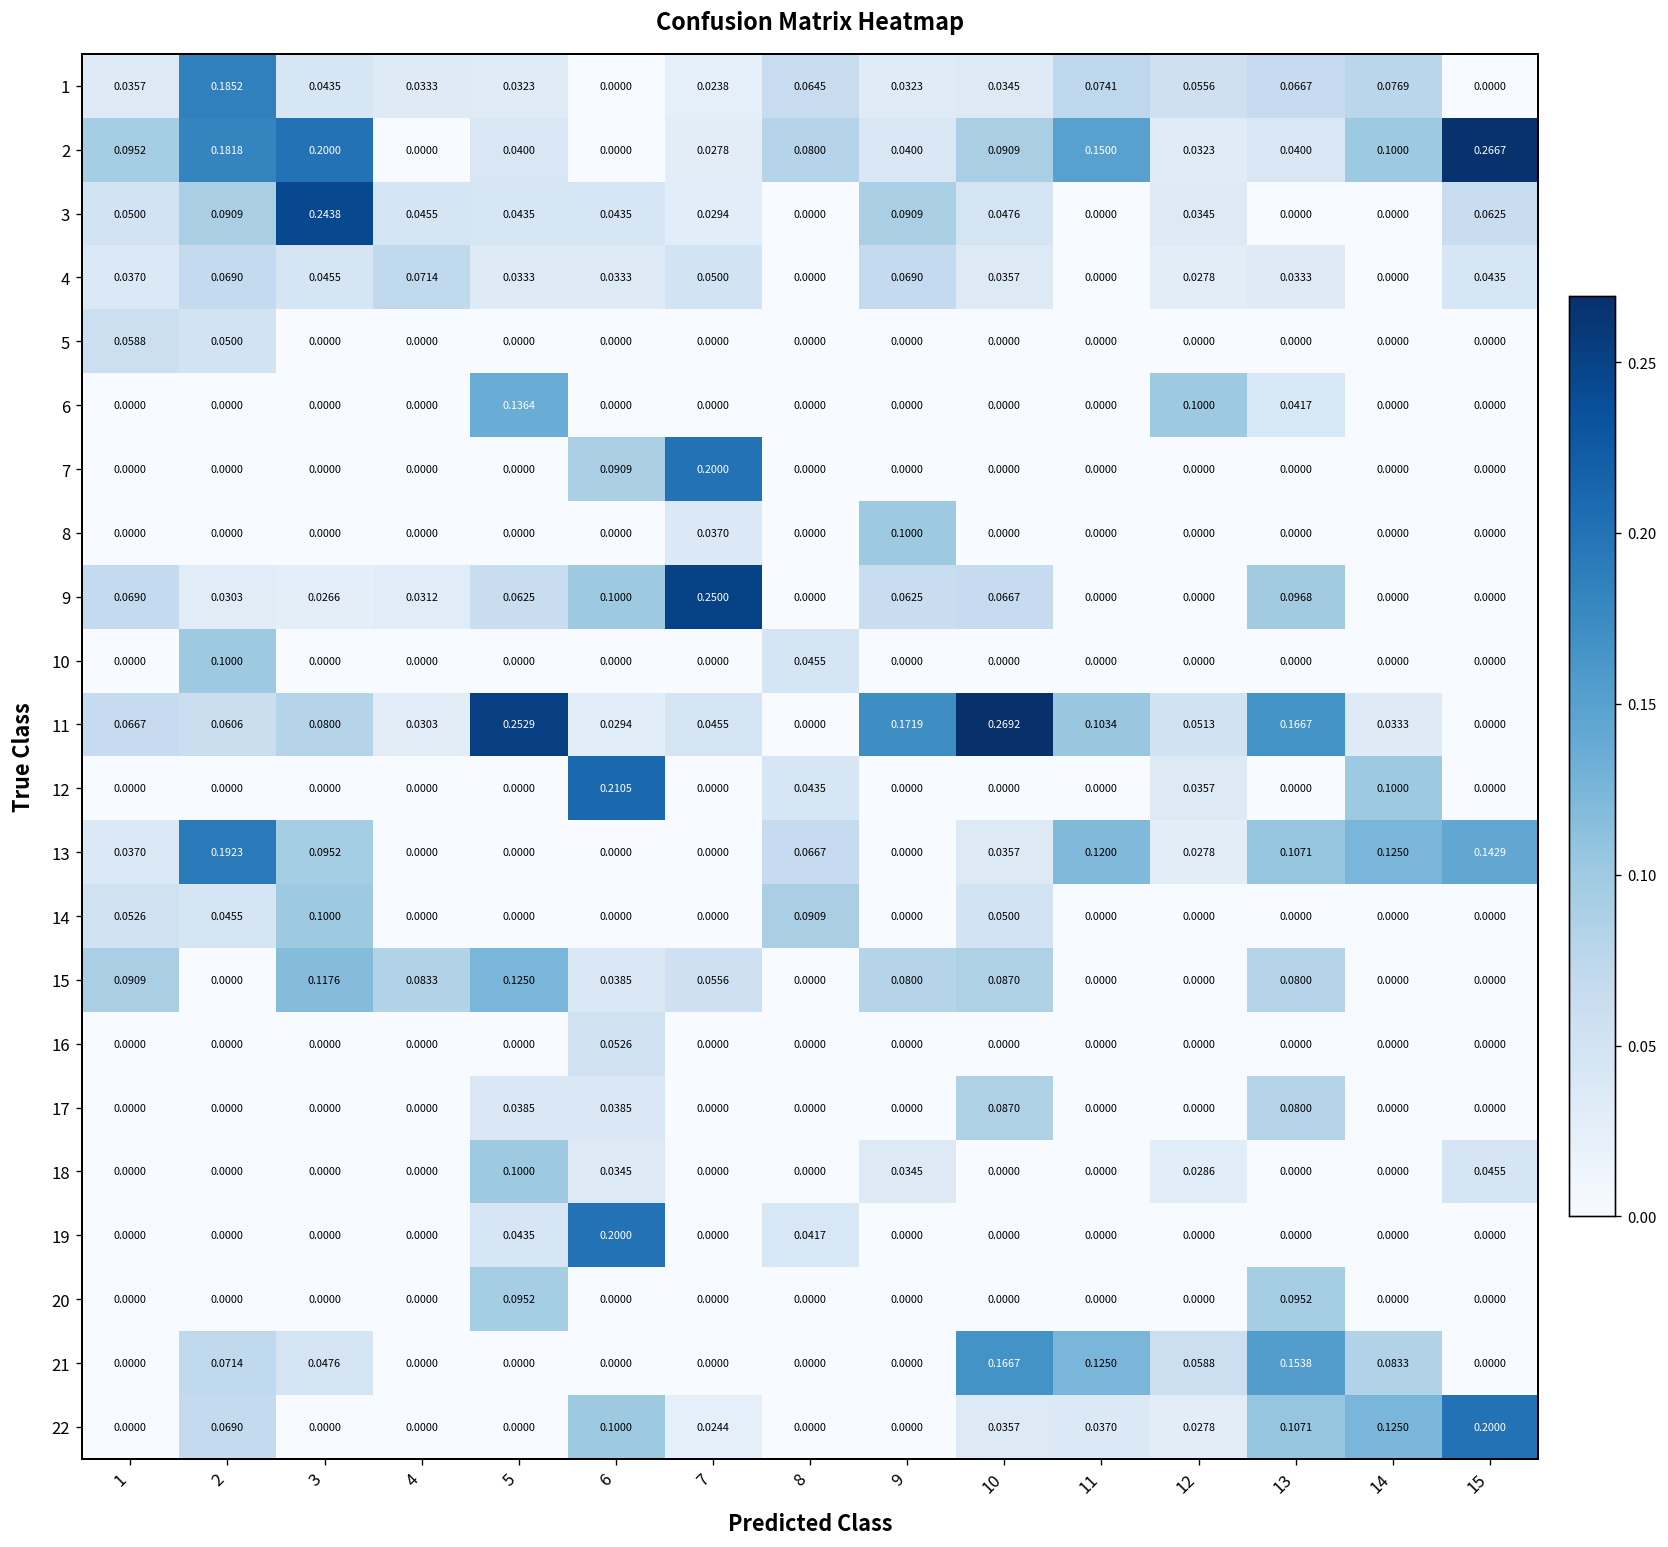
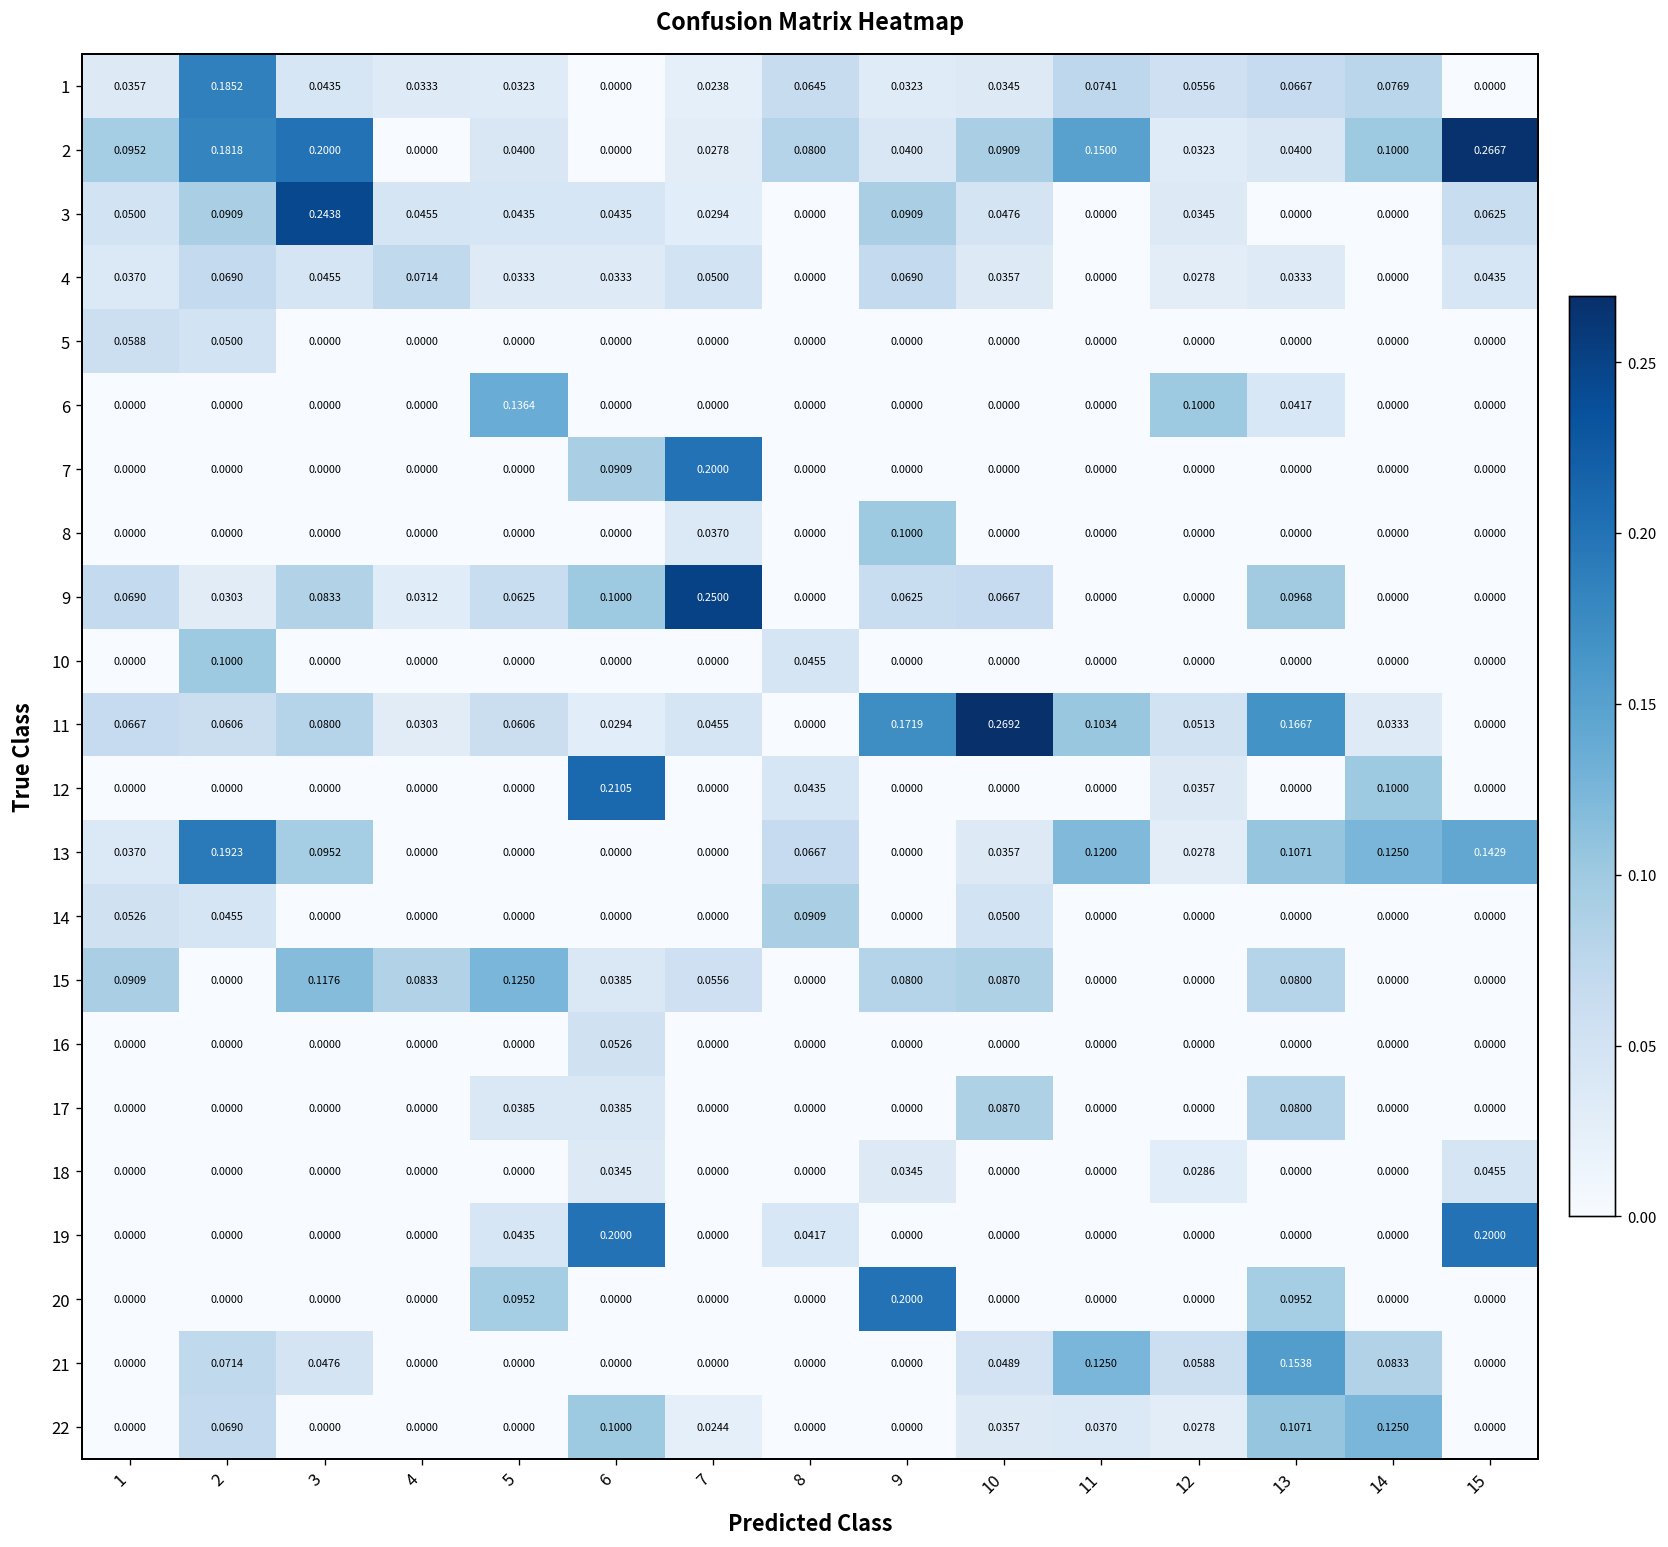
  {
    "9": {
      "1": 0.0690,
      "2": 0.0303,
-     "3": 0.0266,
+     "3": 0.0833,
      "4": 0.0312,
      "5": 0.0625,
      "6": 0.1000,
      "7": 0.2500,
      "8": 0.0000,
      "9": 0.0625,
      "10": 0.0667,
      "11": 0.0000,
      "12": 0.0000,
      "13": 0.0968,
      "14": 0.0000,
      "15": 0.0000
    },
    "11": {
      "1": 0.0667,
      "2": 0.0606,
      "3": 0.0800,
      "4": 0.0303,
-     "5": 0.2529,
+     "5": 0.0606,
      "6": 0.0294,
      "7": 0.0455,
      "8": 0.0000,
      "9": 0.1719,
      "10": 0.2692,
      "11": 0.1034,
      "12": 0.0513,
      "13": 0.1667,
      "14": 0.0333,
      "15": 0.0000
    },
    "14": {
      "1": 0.0526,
      "2": 0.0455,
-     "3": 0.1000,
+     "3": 0.0000,
      "4": 0.0000,
      "5": 0.0000,
      "6": 0.0000,
      "7": 0.0000,
      "8": 0.0909,
      "9": 0.0000,
      "10": 0.0500,
      "11": 0.0000,
      "12": 0.0000,
      "13": 0.0000,
      "14": 0.0000,
      "15": 0.0000
    },
    "18": {
      "1": 0.0000,
      "2": 0.0000,
      "3": 0.0000,
      "4": 0.0000,
-     "5": 0.1000,
+     "5": 0.0000,
      "6": 0.0345,
      "7": 0.0000,
      "8": 0.0000,
      "9": 0.0345,
      "10": 0.0000,
      "11": 0.0000,
      "12": 0.0286,
      "13": 0.0000,
      "14": 0.0000,
      "15": 0.0455
    },
    "19": {
      "1": 0.0000,
      "2": 0.0000,
      "3": 0.0000,
      "4": 0.0000,
      "5": 0.0435,
      "6": 0.2000,
      "7": 0.0000,
      "8": 0.0417,
      "9": 0.0000,
      "10": 0.0000,
      "11": 0.0000,
      "12": 0.0000,
      "13": 0.0000,
      "14": 0.0000,
-     "15": 0.0000
+     "15": 0.2000
    },
    "20": {
      "1": 0.0000,
      "2": 0.0000,
      "3": 0.0000,
      "4": 0.0000,
      "5": 0.0952,
      "6": 0.0000,
      "7": 0.0000,
      "8": 0.0000,
-     "9": 0.0000,
+     "9": 0.2000,
      "10": 0.0000,
      "11": 0.0000,
      "12": 0.0000,
      "13": 0.0952,
      "14": 0.0000,
      "15": 0.0000
    },
    "21": {
      "1": 0.0000,
      "2": 0.0714,
      "3": 0.0476,
      "4": 0.0000,
      "5": 0.0000,
      "6": 0.0000,
      "7": 0.0000,
      "8": 0.0000,
      "9": 0.0000,
-     "10": 0.1667,
+     "10": 0.0489,
      "11": 0.1250,
      "12": 0.0588,
      "13": 0.1538,
      "14": 0.0833,
      "15": 0.0000
    },
    "22": {
      "1": 0.0000,
      "2": 0.0690,
      "3": 0.0000,
      "4": 0.0000,
      "5": 0.0000,
      "6": 0.1000,
      "7": 0.0244,
      "8": 0.0000,
      "9": 0.0000,
      "10": 0.0357,
      "11": 0.0370,
      "12": 0.0278,
      "13": 0.1071,
      "14": 0.1250,
-     "15": 0.2000
+     "15": 0.0000
    }
  }
